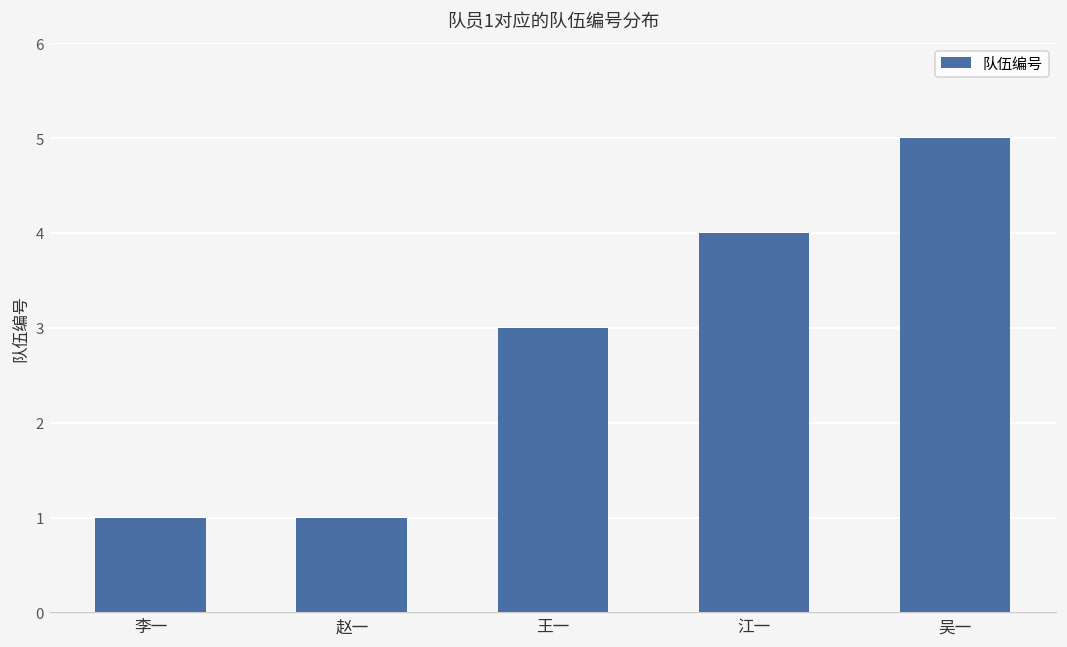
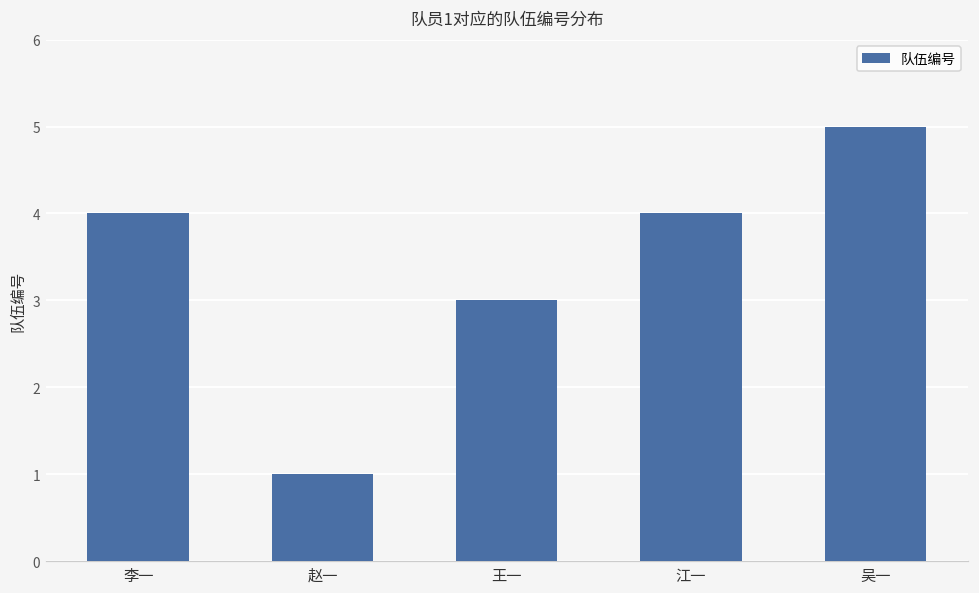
  {
-   "李一": 1,
+   "李一": 4,
    "赵一": 1,
    "王一": 3,
    "江一": 4,
    "吴一": 5
  }
